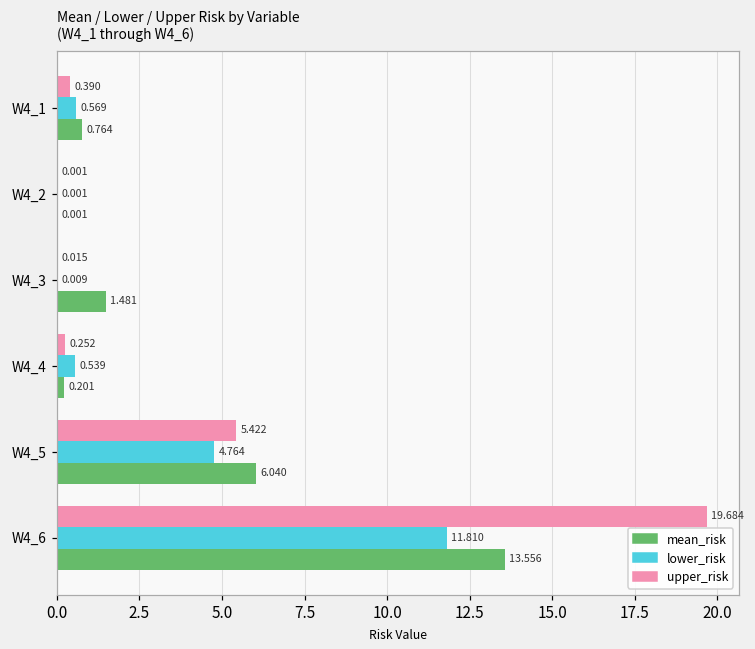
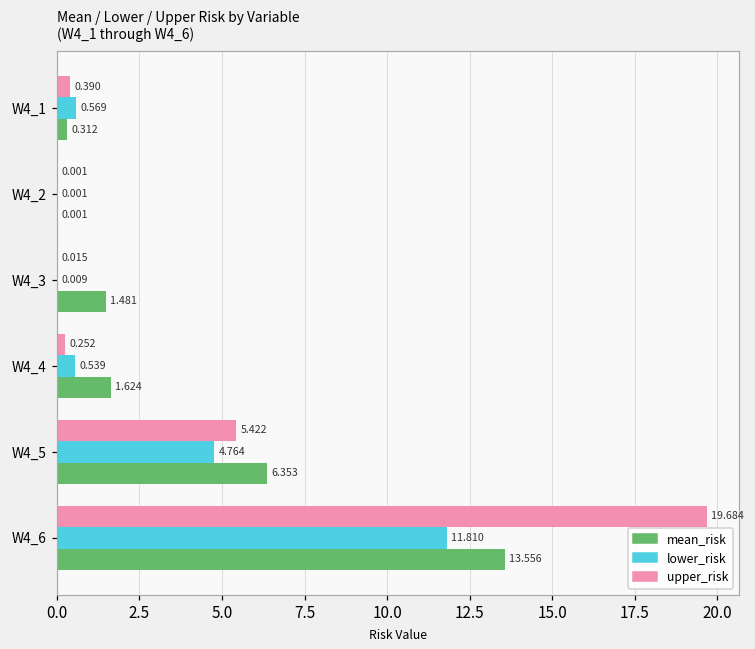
  {
    "mean_risk": {
-     "W4_1": 0.764,
+     "W4_1": 0.312,
      "W4_2": 0.001,
      "W4_3": 1.481,
-     "W4_4": 0.201,
-     "W4_5": 6.040,
+     "W4_4": 1.624,
+     "W4_5": 6.353,
      "W4_6": 13.556
    },
    "lower_risk": {
      "W4_1": 0.569,
      "W4_2": 0.001,
      "W4_3": 0.009,
      "W4_4": 0.539,
      "W4_5": 4.764,
      "W4_6": 11.810
    },
    "upper_risk": {
      "W4_1": 0.390,
      "W4_2": 0.001,
      "W4_3": 0.015,
      "W4_4": 0.252,
      "W4_5": 5.422,
      "W4_6": 19.684
    }
  }
